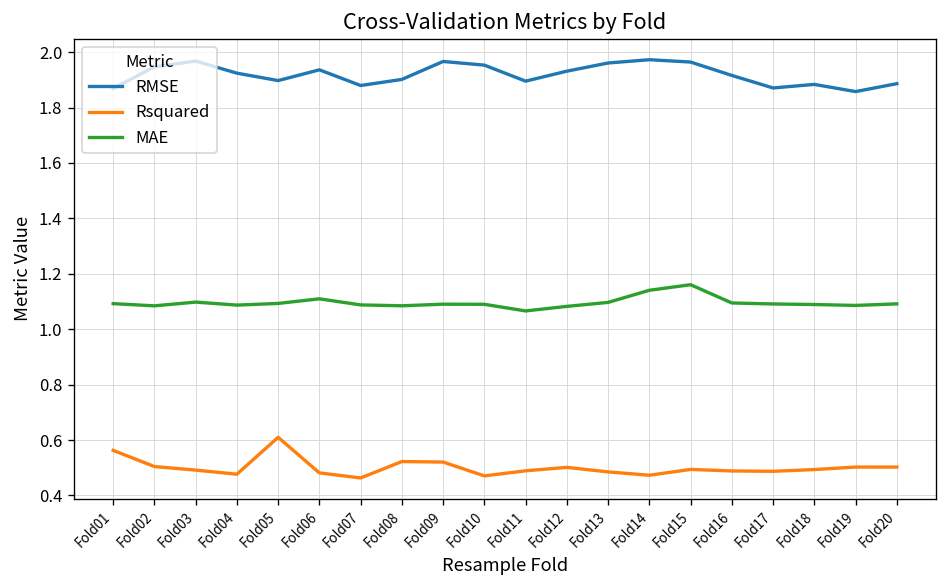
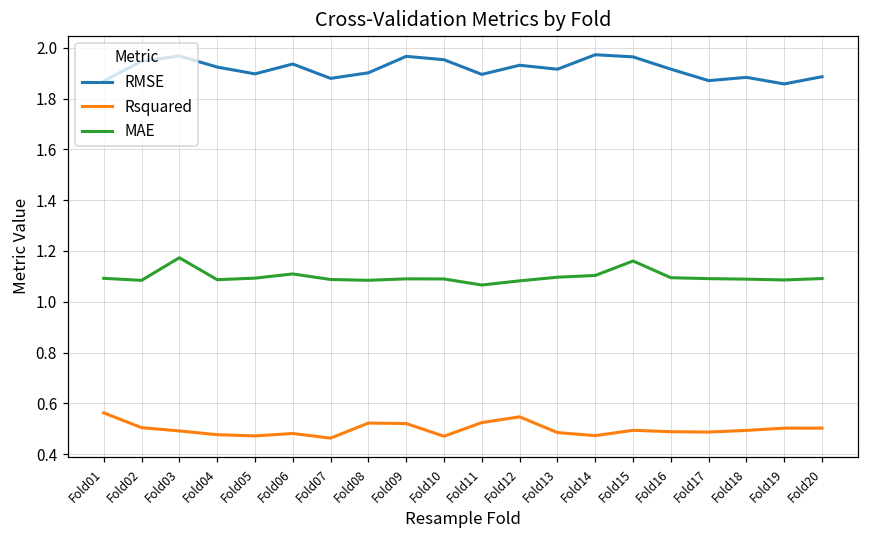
  {
    "RMSE": {
      "Fold04": 1.92,
      "Fold05": 1.90,
      "Fold06": 1.94,
      "Fold07": 1.88,
      "Fold08": 1.90,
      "Fold09": 1.97,
      "Fold10": 1.95,
      "Fold11": 1.90,
      "Fold12": 1.93,
-     "Fold13": 1.96,
+     "Fold13": 1.92,
      "Fold14": 1.97,
      "Fold15": 1.96,
      "Fold16": 1.92,
      "Fold17": 1.87,
      "Fold18": 1.88,
      "Fold19": 1.86,
      "Fold20": 1.89
    },
    "Rsquared": {
      "Fold01": 0.56,
      "Fold02": 0.50,
      "Fold03": 0.49,
      "Fold04": 0.48,
-     "Fold05": 0.61,
+     "Fold05": 0.47,
      "Fold06": 0.48,
      "Fold07": 0.46,
      "Fold08": 0.52,
      "Fold09": 0.52,
      "Fold10": 0.47,
-     "Fold11": 0.49,
-     "Fold12": 0.50,
+     "Fold11": 0.52,
+     "Fold12": 0.55,
      "Fold13": 0.48,
      "Fold14": 0.47,
      "Fold15": 0.49,
      "Fold16": 0.49,
      "Fold17": 0.49,
      "Fold18": 0.49,
      "Fold19": 0.50,
      "Fold20": 0.50
    },
    "MAE": {
      "Fold01": 1.09,
      "Fold02": 1.08,
-     "Fold03": 1.10,
+     "Fold03": 1.17,
      "Fold04": 1.09,
      "Fold05": 1.09,
      "Fold06": 1.11,
      "Fold07": 1.09,
      "Fold08": 1.08,
      "Fold09": 1.09,
      "Fold10": 1.09,
      "Fold11": 1.07,
      "Fold12": 1.08,
      "Fold13": 1.10,
-     "Fold14": 1.14,
+     "Fold14": 1.10,
      "Fold15": 1.16,
      "Fold16": 1.09,
      "Fold17": 1.09,
      "Fold18": 1.09,
      "Fold19": 1.09,
      "Fold20": 1.09
    }
  }
